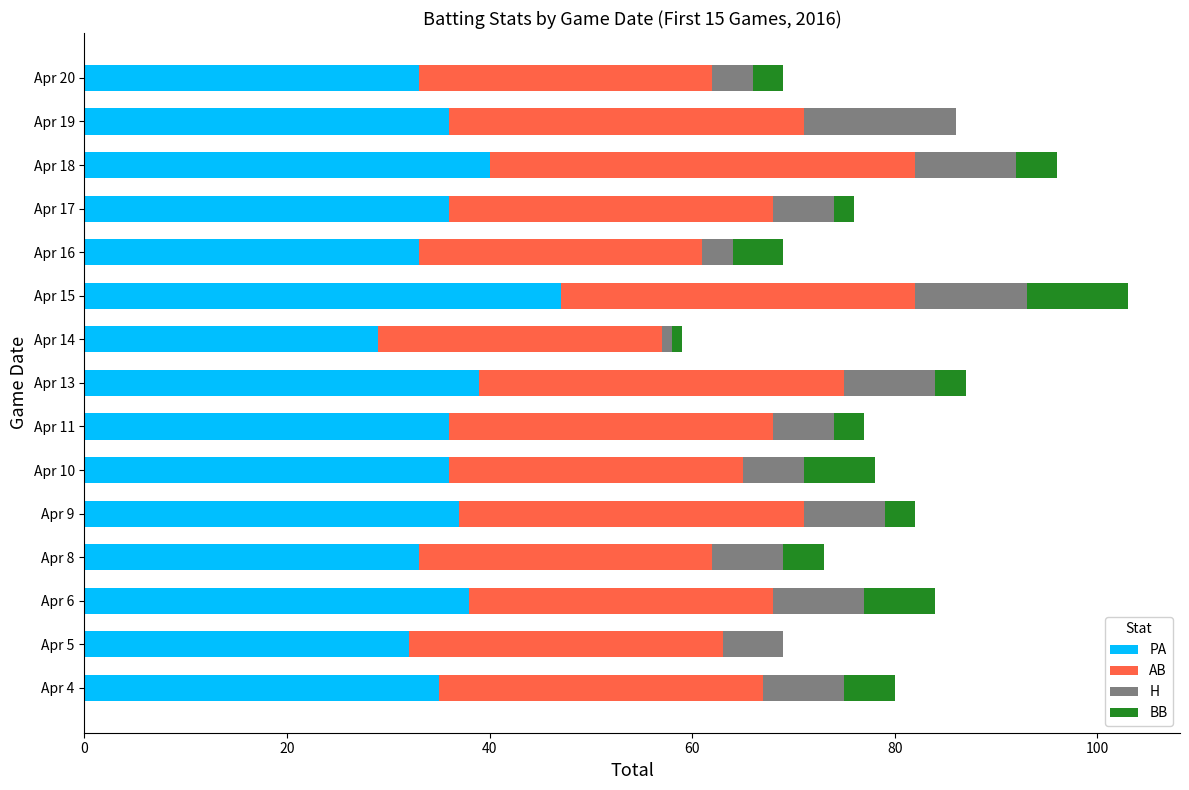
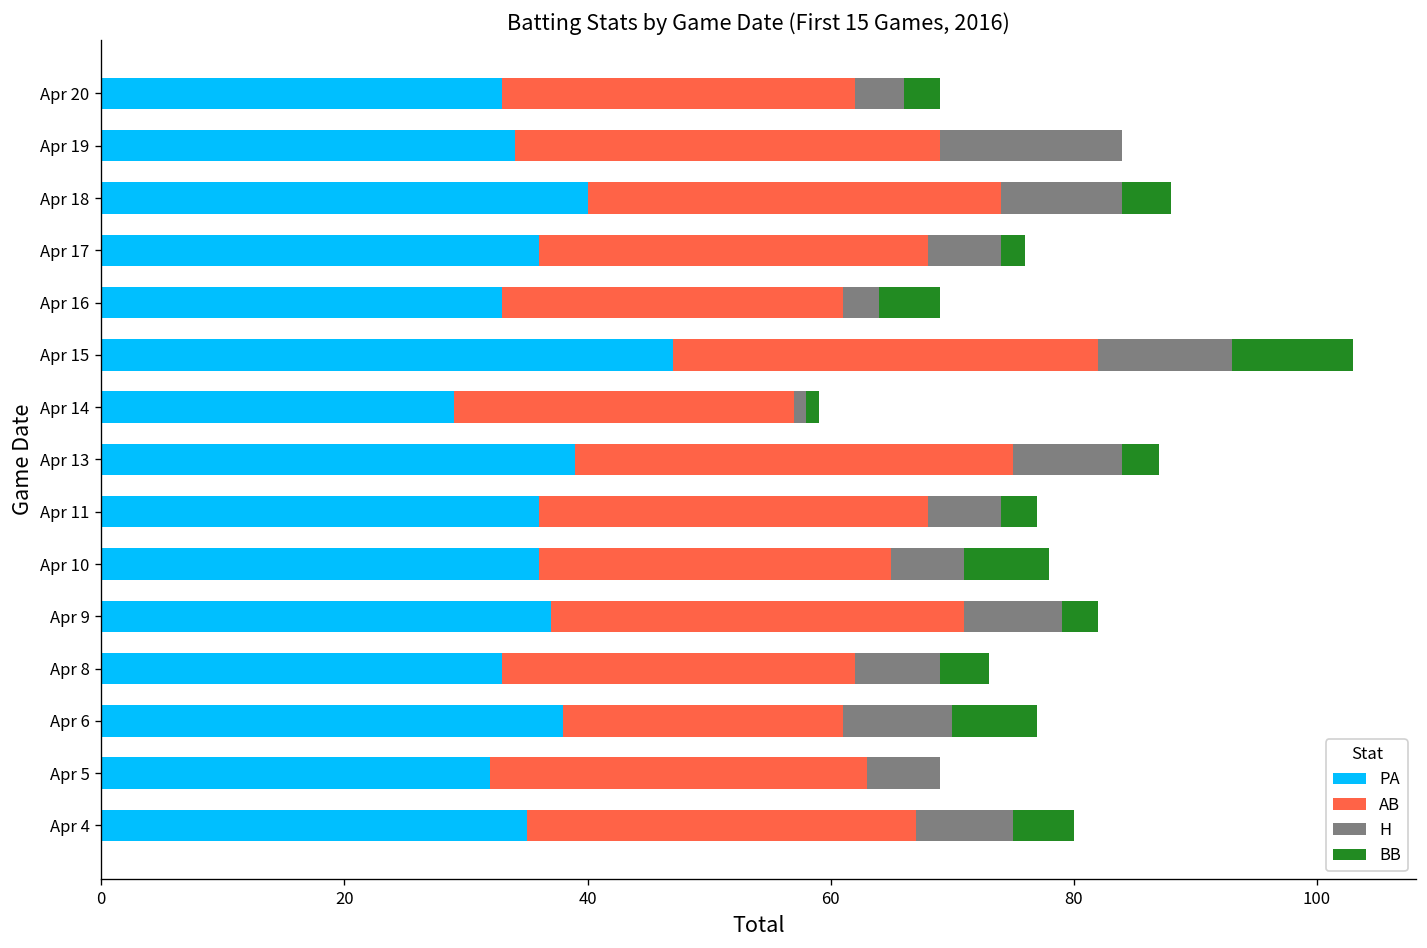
  {
    "PA": {
      "Apr 20": 33,
-     "Apr 19": 36,
+     "Apr 19": 34,
      "Apr 18": 40,
      "Apr 17": 36,
      "Apr 16": 33,
      "Apr 15": 47,
      "Apr 14": 29,
      "Apr 13": 39,
      "Apr 11": 36,
      "Apr 10": 36,
      "Apr 9": 37,
      "Apr 8": 33,
      "Apr 6": 38,
      "Apr 5": 32,
      "Apr 4": 35
    },
    "AB": {
      "Apr 20": 29,
      "Apr 19": 35,
-     "Apr 18": 42,
+     "Apr 18": 34,
      "Apr 17": 32,
      "Apr 16": 28,
      "Apr 15": 35,
      "Apr 14": 28,
      "Apr 13": 36,
      "Apr 11": 32,
      "Apr 10": 29,
      "Apr 9": 34,
      "Apr 8": 29,
-     "Apr 6": 30,
+     "Apr 6": 23,
      "Apr 5": 31,
      "Apr 4": 32
    },
    "H": {
      "Apr 20": 4,
      "Apr 19": 15,
      "Apr 18": 10,
      "Apr 17": 6,
      "Apr 16": 3,
      "Apr 15": 11,
      "Apr 14": 1,
      "Apr 13": 9,
      "Apr 11": 6,
      "Apr 10": 6,
      "Apr 9": 8,
      "Apr 8": 7,
      "Apr 6": 9,
      "Apr 5": 6,
      "Apr 4": 8
    },
    "BB": {
      "Apr 20": 3,
      "Apr 19": 0,
      "Apr 18": 4,
      "Apr 17": 2,
      "Apr 16": 5,
      "Apr 15": 10,
      "Apr 14": 1,
      "Apr 13": 3,
      "Apr 11": 3,
      "Apr 10": 7,
      "Apr 9": 3,
      "Apr 8": 4,
      "Apr 6": 7,
      "Apr 5": 0,
      "Apr 4": 5
    }
  }
